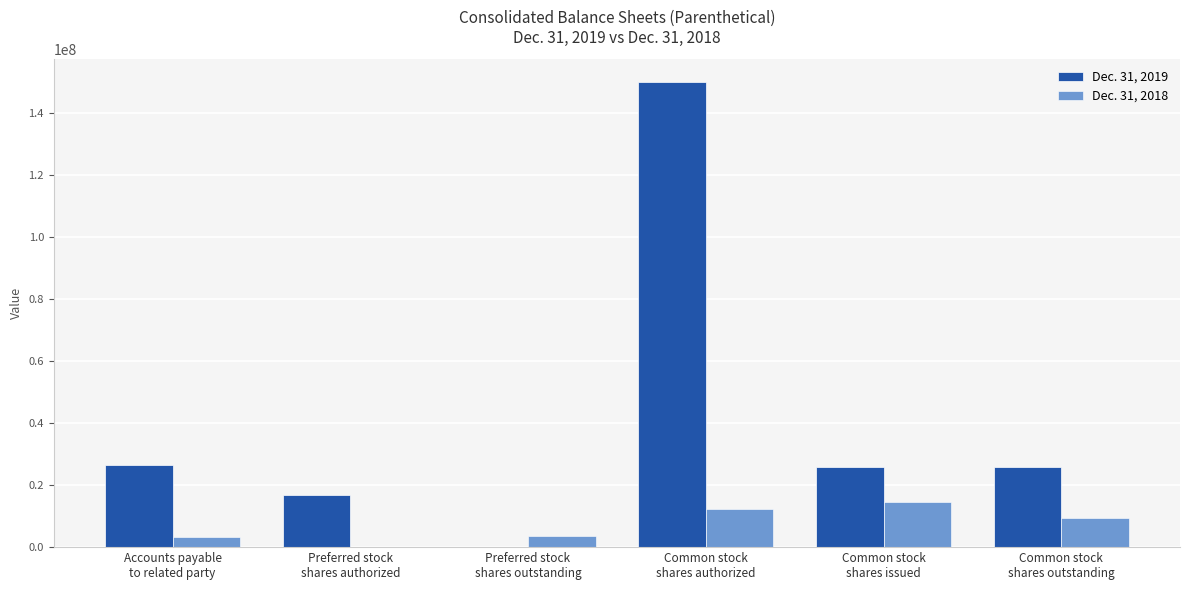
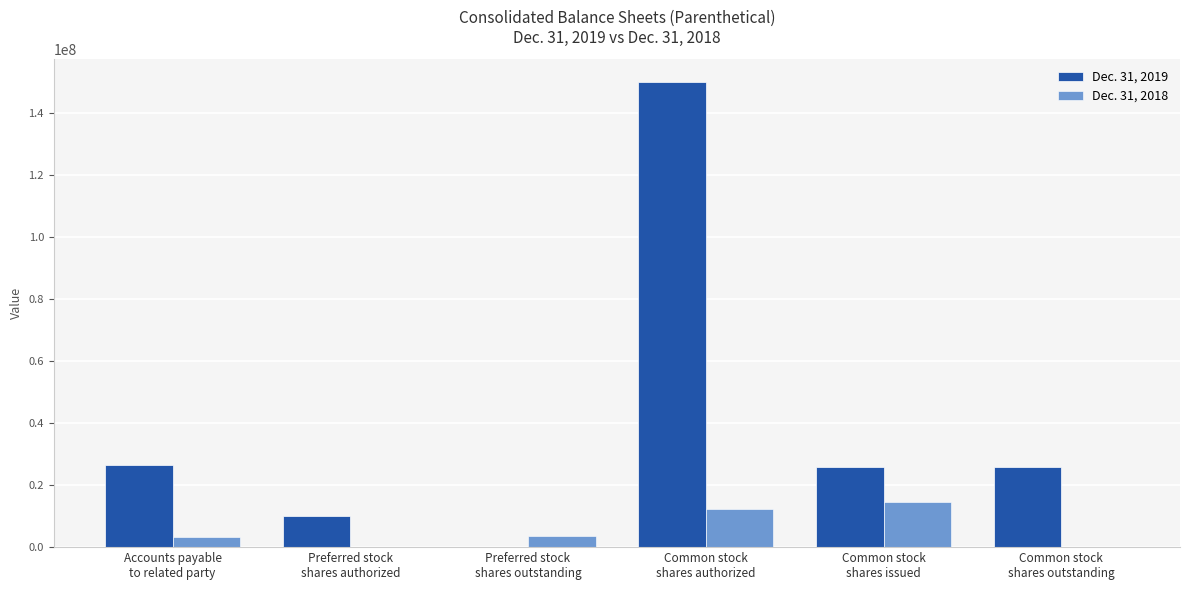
  {
    "Dec. 31, 2019": {
      "Accounts payable to related party": 26000000,
-     "Preferred stock shares authorized": 17000000,
+     "Preferred stock shares authorized": 10000000,
      "Preferred stock shares outstanding": 0,
      "Common stock shares authorized": 150000000,
      "Common stock shares issued": 26000000,
      "Common stock shares outstanding": 26000000
    },
    "Dec. 31, 2018": {
      "Accounts payable to related party": 3000000,
      "Preferred stock shares authorized": 0,
      "Preferred stock shares outstanding": 4000000,
      "Common stock shares authorized": 12000000,
      "Common stock shares issued": 14000000,
-     "Common stock shares outstanding": 9000000
+     "Common stock shares outstanding": 0
    }
  }
